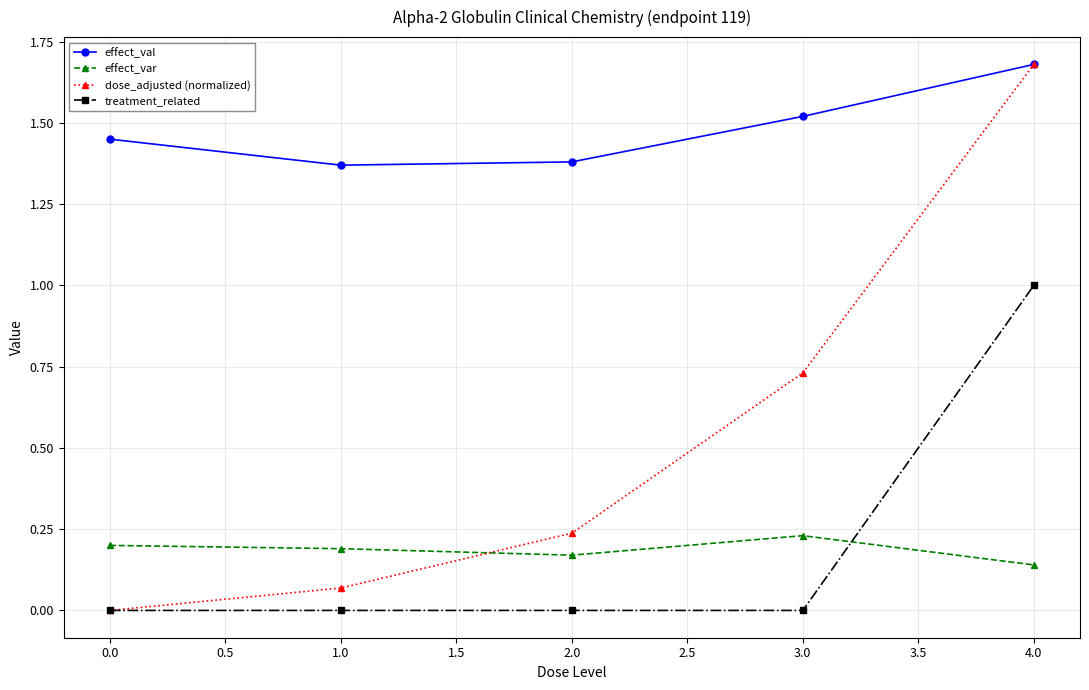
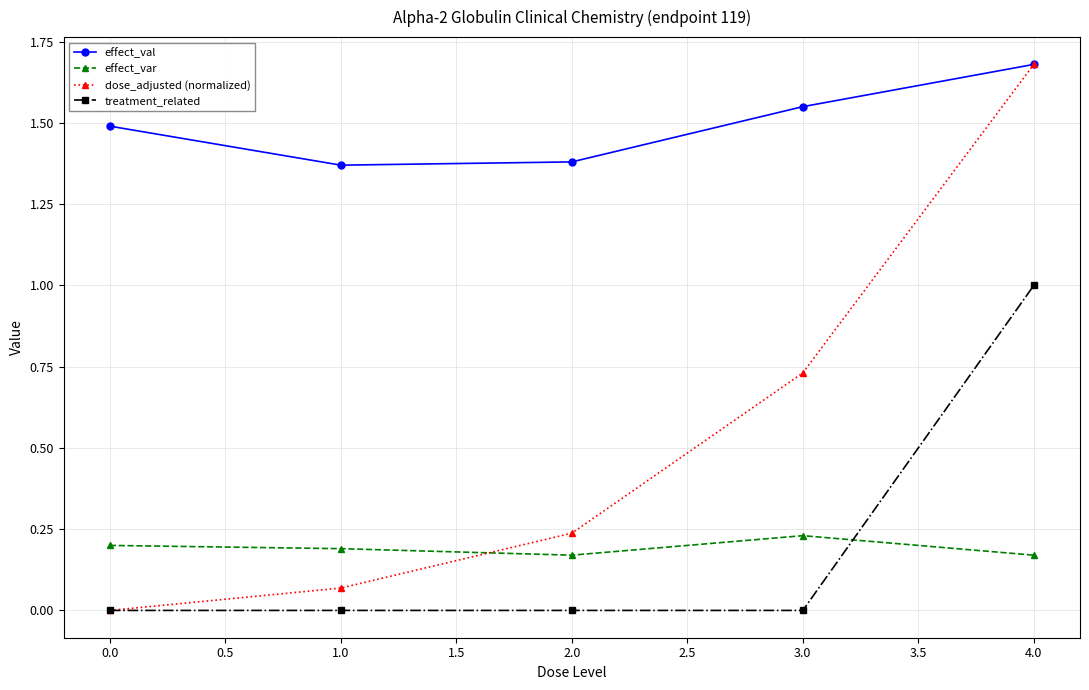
  {
    "effect_val": {
-     "0.0": 1.45,
+     "0.0": 1.49,
      "1.0": 1.37,
      "2.0": 1.38,
-     "3.0": 1.52
+     "3.0": 1.55
    },
    "effect_var": {
      "0.0": 0.20,
      "1.0": 0.19,
      "2.0": 0.17,
      "3.0": 0.23,
-     "4.0": 0.14
+     "4.0": 0.17
    },
    "dose_adjusted (normalized)": {
      "1.0": 0.07,
      "2.0": 0.24,
      "3.0": 0.73
    },
    "treatment_related": {
      "1.0": 0.00,
      "2.0": 0.00,
      "3.0": 0.00,
      "4.0": 1.00
    }
  }
